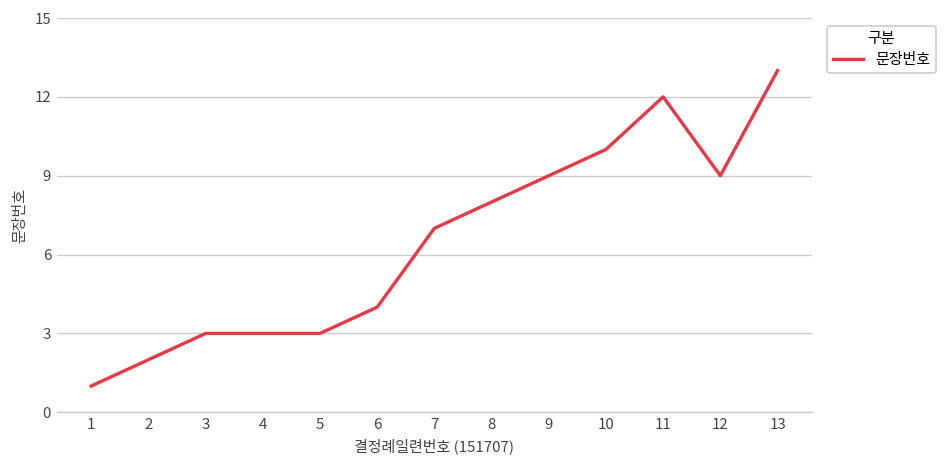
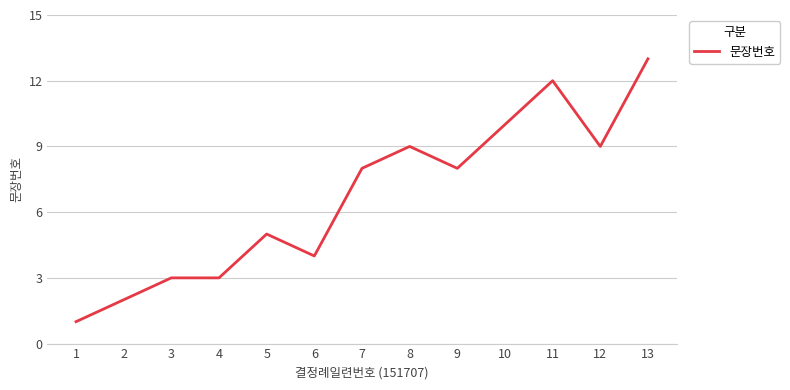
  {
    "1": 1,
    "2": 2,
    "3": 3,
    "4": 3,
-   "5": 3,
+   "5": 5,
    "6": 4,
-   "7": 7,
-   "8": 8,
-   "9": 9,
+   "7": 8,
+   "8": 9,
+   "9": 8,
    "10": 10,
    "11": 12,
    "12": 9,
    "13": 13
  }
